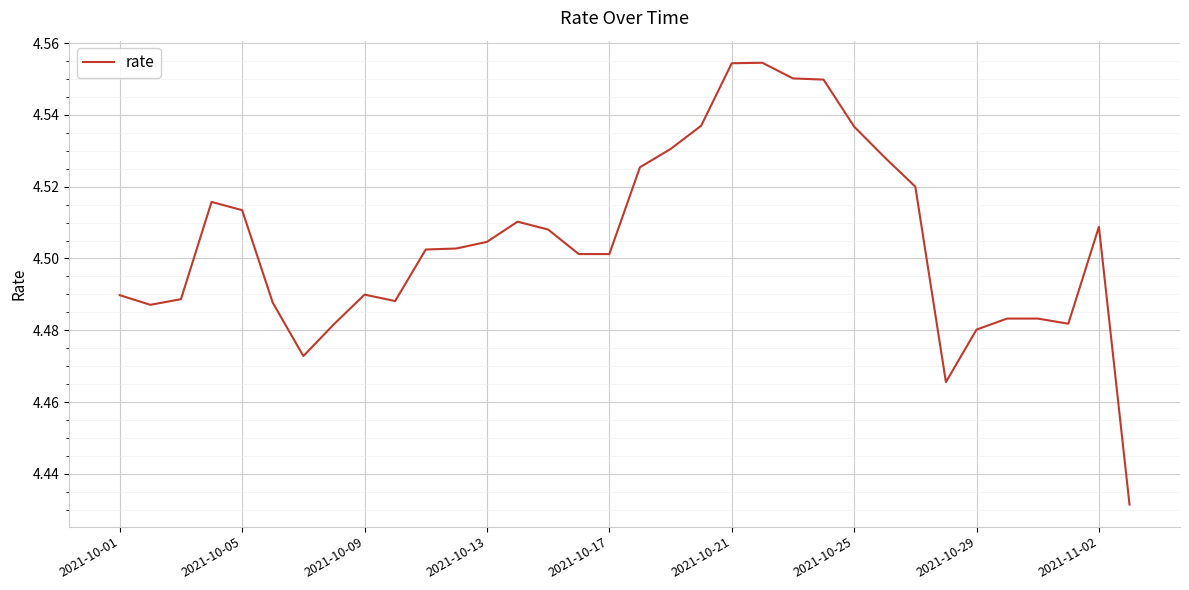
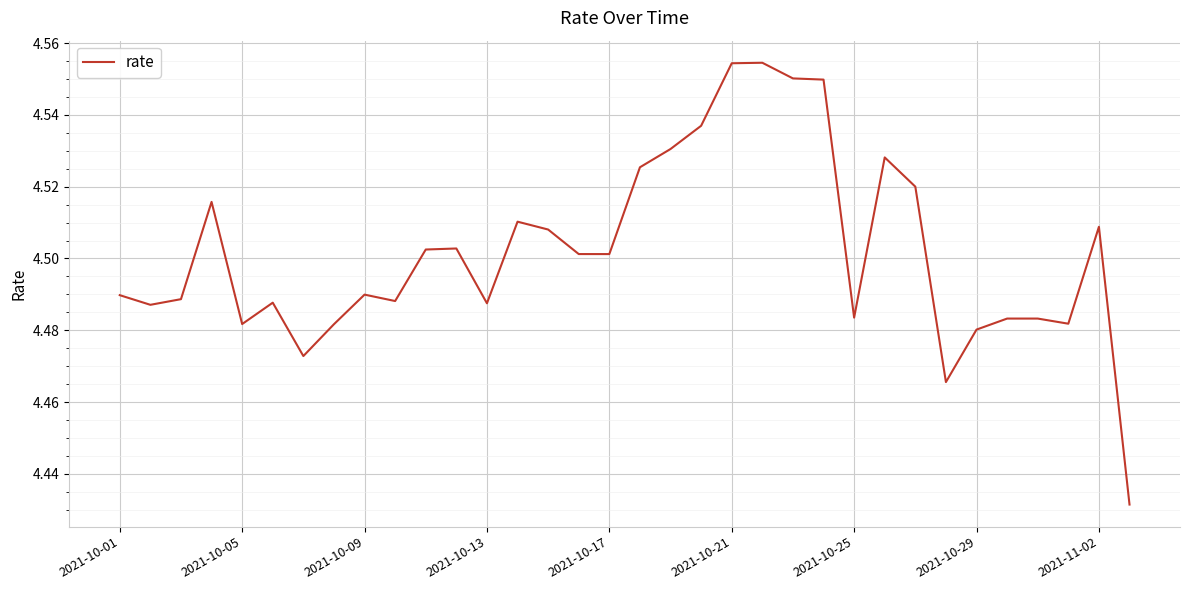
  {
    "2021-10-01": 4.490,
-   "2021-10-05": 4.513,
+   "2021-10-05": 4.482,
    "2021-10-09": 4.490,
-   "2021-10-13": 4.505,
+   "2021-10-13": 4.488,
    "2021-10-17": 4.501,
    "2021-10-21": 4.554,
-   "2021-10-25": 4.537,
+   "2021-10-25": 4.484,
    "2021-10-29": 4.480,
    "2021-11-02": 4.509
  }
